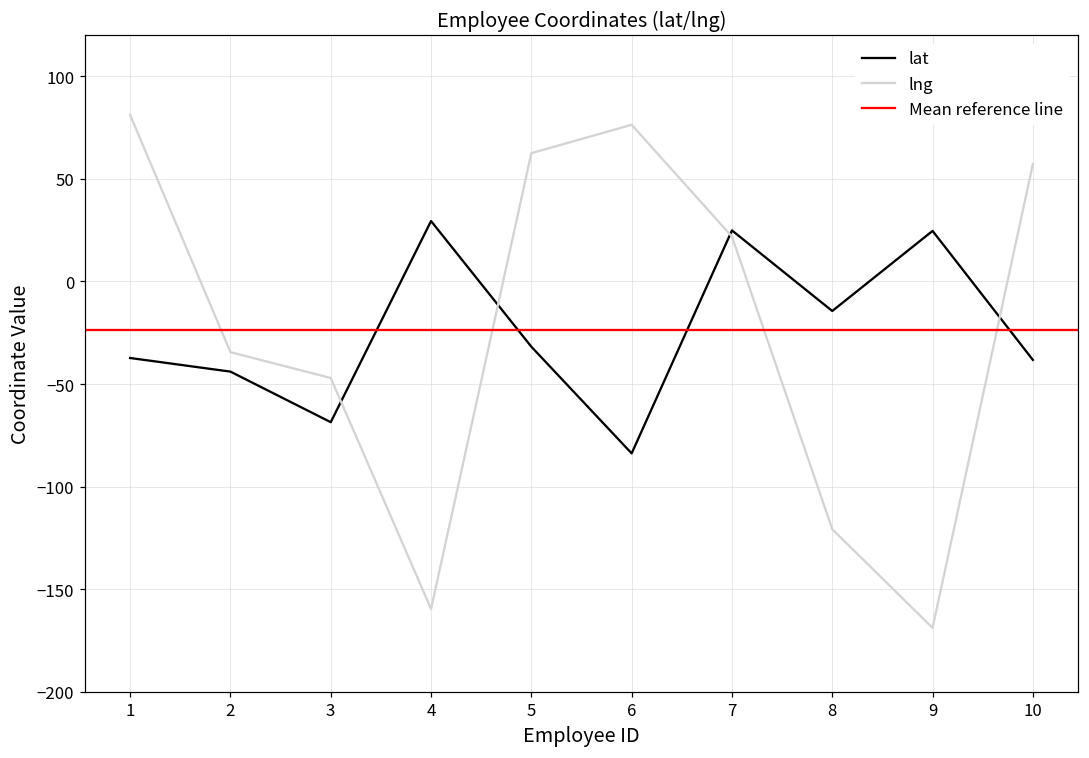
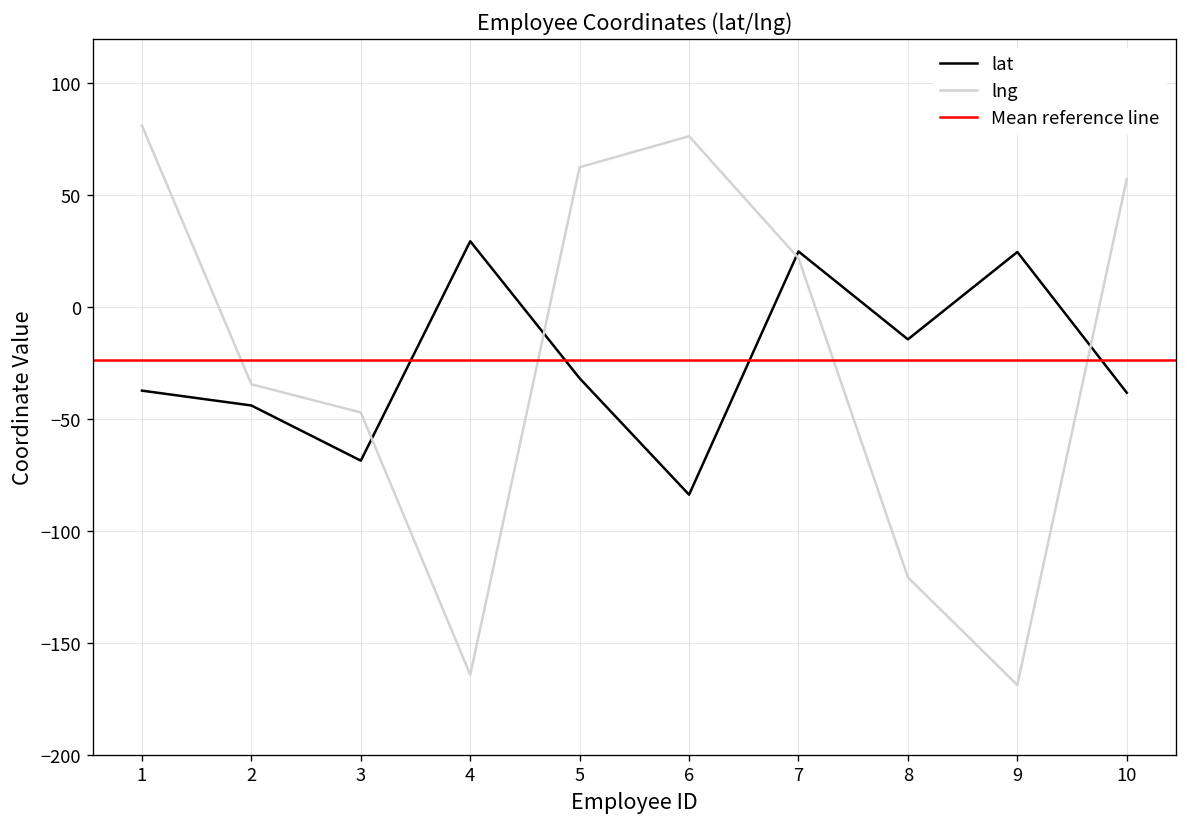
  {
    "lat": {
      "1": -37,
      "2": -44,
      "3": -69,
      "4": 29,
      "5": -32,
      "6": -84,
      "7": 25,
      "8": -14,
      "9": 25,
      "10": -38
    },
    "lng": {
      "1": 81,
      "2": -34,
      "3": -47,
-     "4": -160,
+     "4": -164,
      "5": 63,
      "6": 76,
      "7": 22,
      "8": -121,
      "9": -169,
      "10": 57
    }
  }
